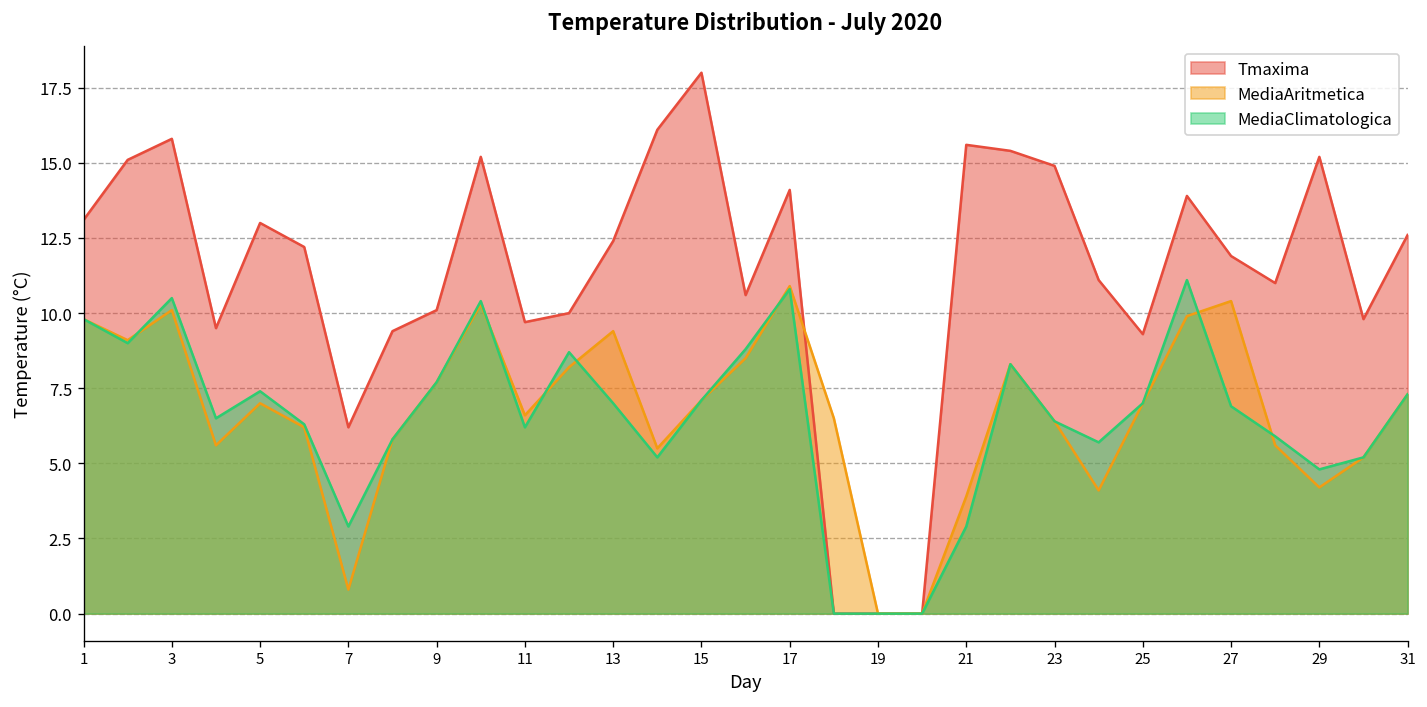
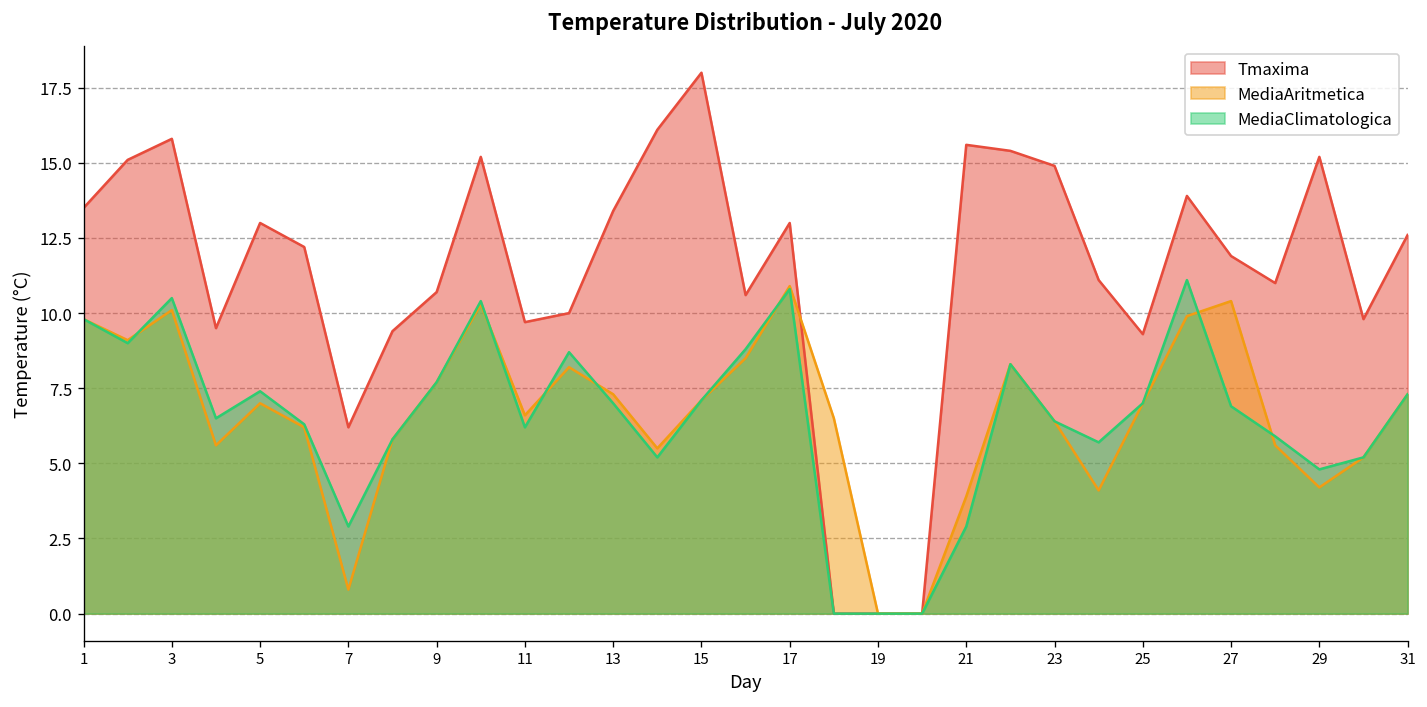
  {
    "Tmaxima": {
-     "1": 13.1,
+     "1": 13.5,
      "3": 15.8,
      "5": 13.0,
      "7": 6.2,
-     "9": 10.1,
+     "9": 10.7,
      "11": 9.7,
-     "13": 12.4,
+     "13": 13.4,
      "15": 18.0,
-     "17": 14.1,
+     "17": 13.0,
      "21": 15.6,
      "23": 14.9,
      "25": 9.3,
      "27": 11.9,
      "29": 15.2,
      "31": 12.6
    },
    "MediaAritmetica": {
      "3": 10.1,
      "5": 7.0,
      "7": 0.8,
      "11": 6.6,
-     "13": 9.4,
+     "13": 7.3,
      "21": 3.9,
      "27": 10.4,
      "29": 4.2
    },
    "MediaClimatologica": {
      "3": 10.5,
      "5": 7.4,
      "7": 2.9,
      "11": 6.2,
      "13": 7.0,
      "21": 2.9,
      "27": 6.9,
      "29": 4.8
    }
  }
